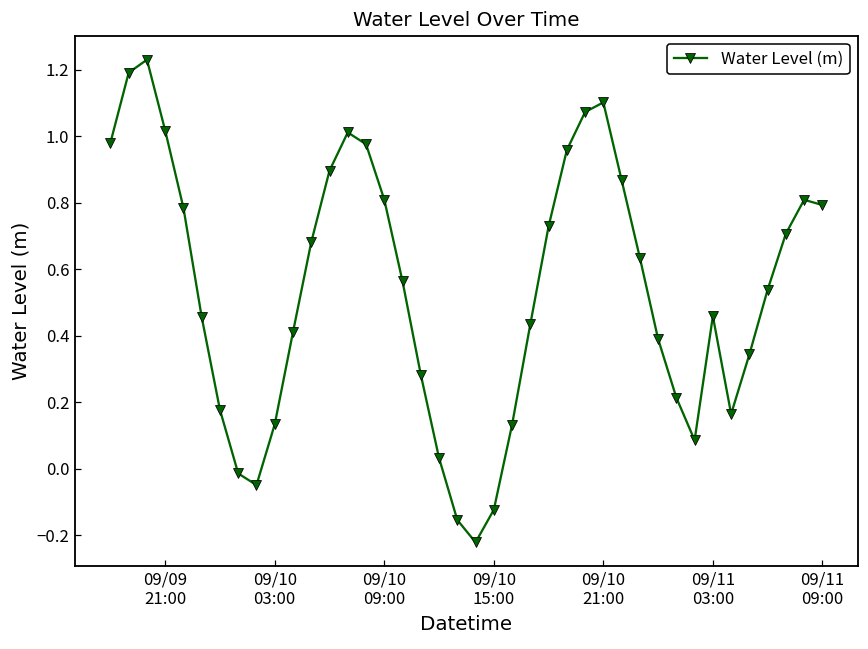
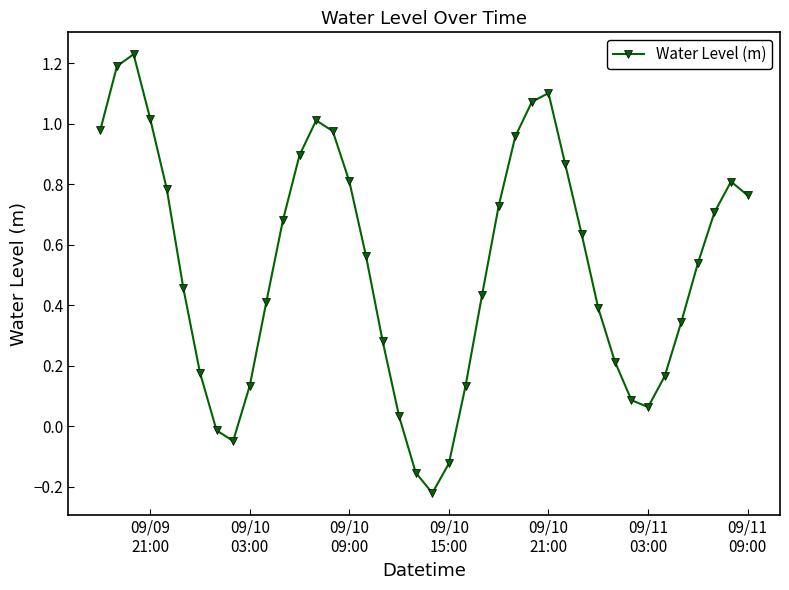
  {
    "09/09 21:00": 1.02,
    "09/10 03:00": 0.13,
    "09/10 09:00": 0.81,
    "09/10 15:00": -0.12,
    "09/10 21:00": 1.10,
-   "09/11 03:00": 0.46,
-   "09/11 09:00": 0.79
+   "09/11 03:00": 0.06,
+   "09/11 09:00": 0.76
  }
